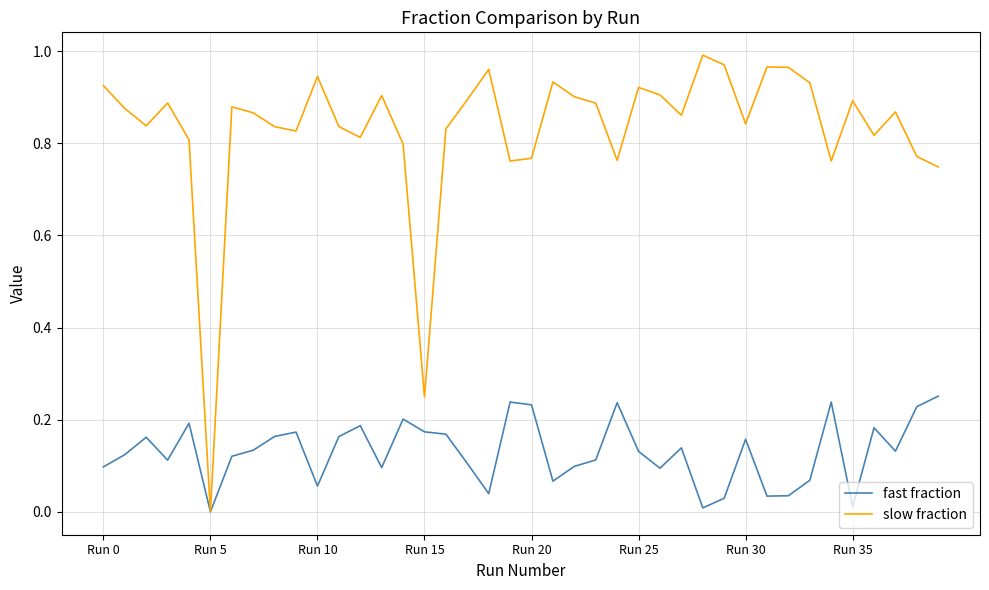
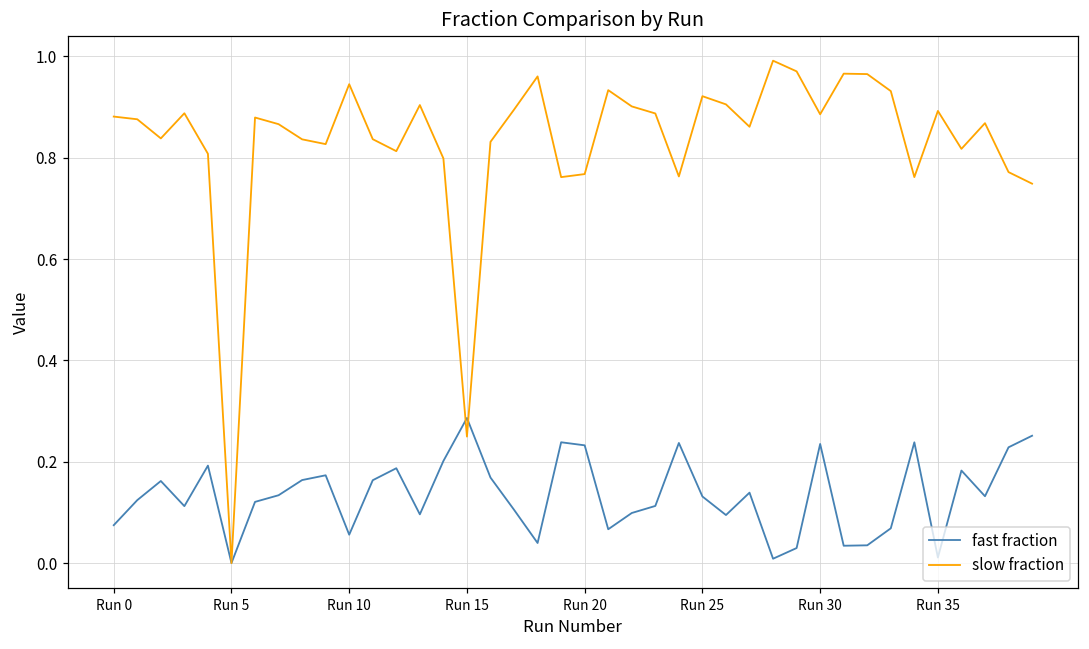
  {
    "fast fraction": {
-     "Run 0": 0.10,
+     "Run 0": 0.07,
      "Run 10": 0.06,
-     "Run 15": 0.17,
+     "Run 15": 0.29,
      "Run 20": 0.23,
      "Run 25": 0.13,
-     "Run 30": 0.16
+     "Run 30": 0.24
    },
    "slow fraction": {
-     "Run 0": 0.93,
+     "Run 0": 0.88,
      "Run 10": 0.95,
      "Run 15": 0.25,
      "Run 20": 0.77,
      "Run 25": 0.92,
-     "Run 30": 0.84,
+     "Run 30": 0.89,
      "Run 35": 0.89
    }
  }
